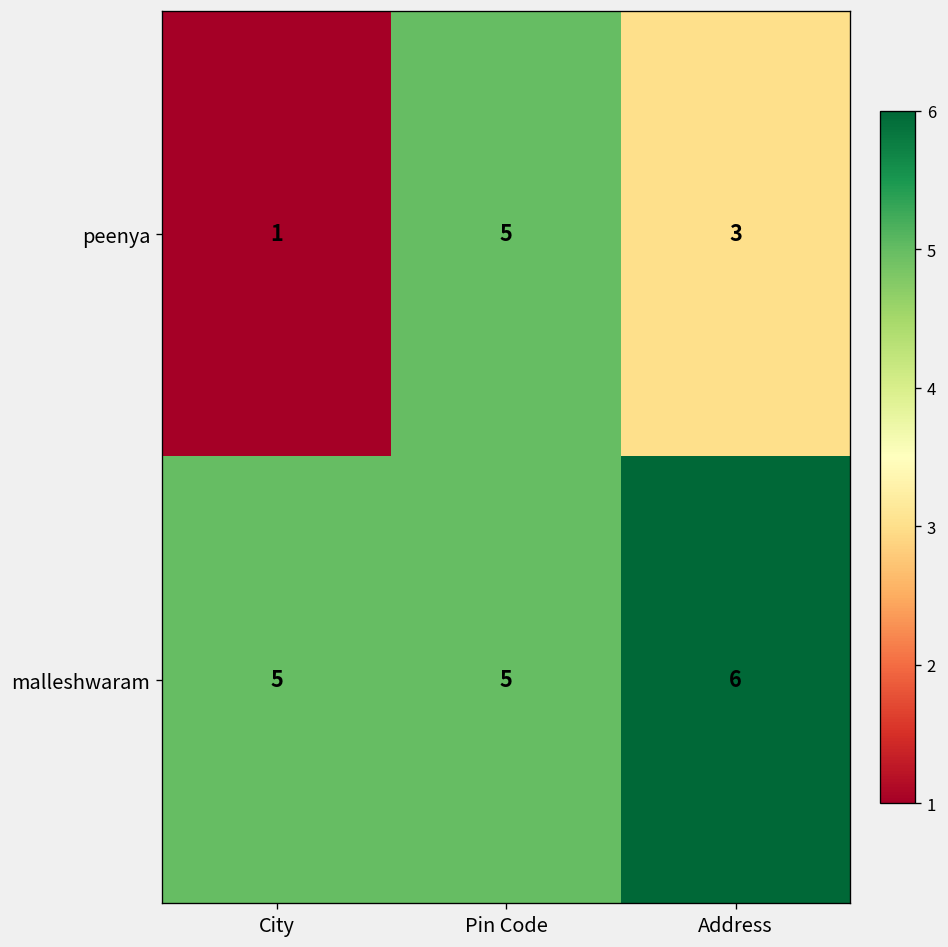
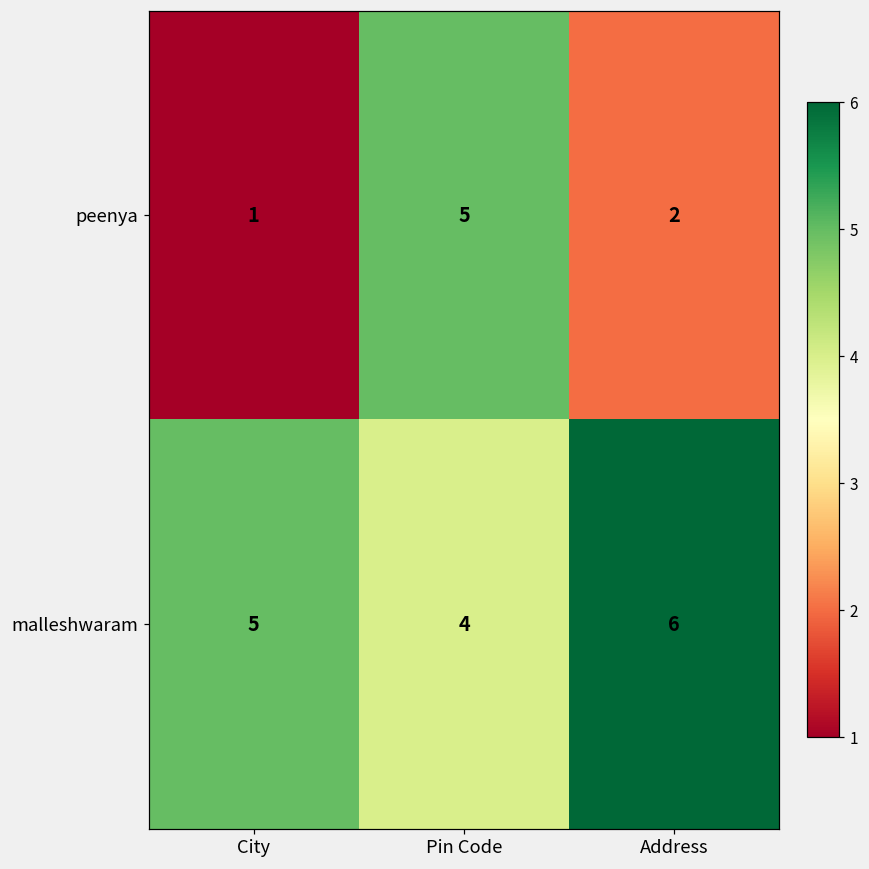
  {
    "peenya": {
      "City": 1,
      "Pin Code": 5,
-     "Address": 3
+     "Address": 2
    },
    "malleshwaram": {
      "City": 5,
-     "Pin Code": 5,
+     "Pin Code": 4,
      "Address": 6
    }
  }
